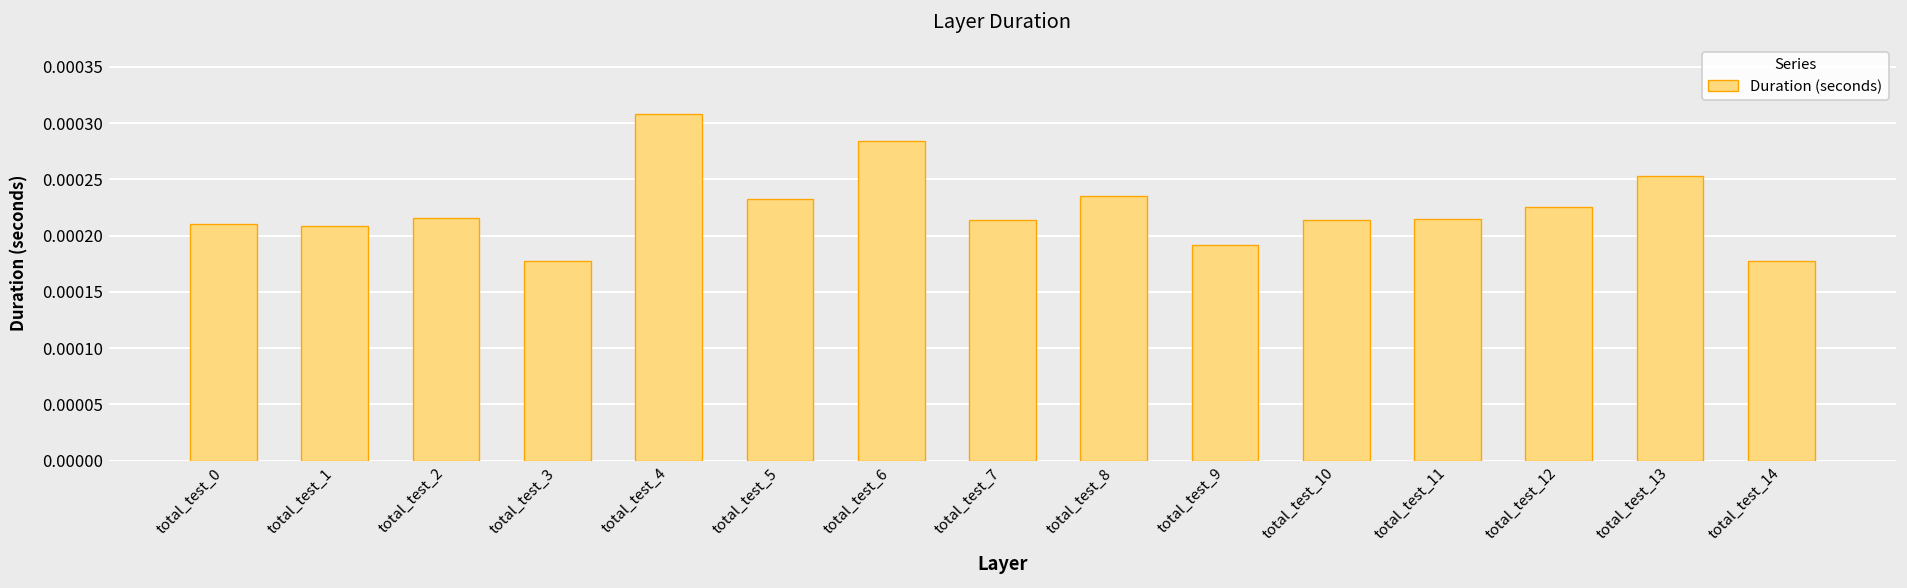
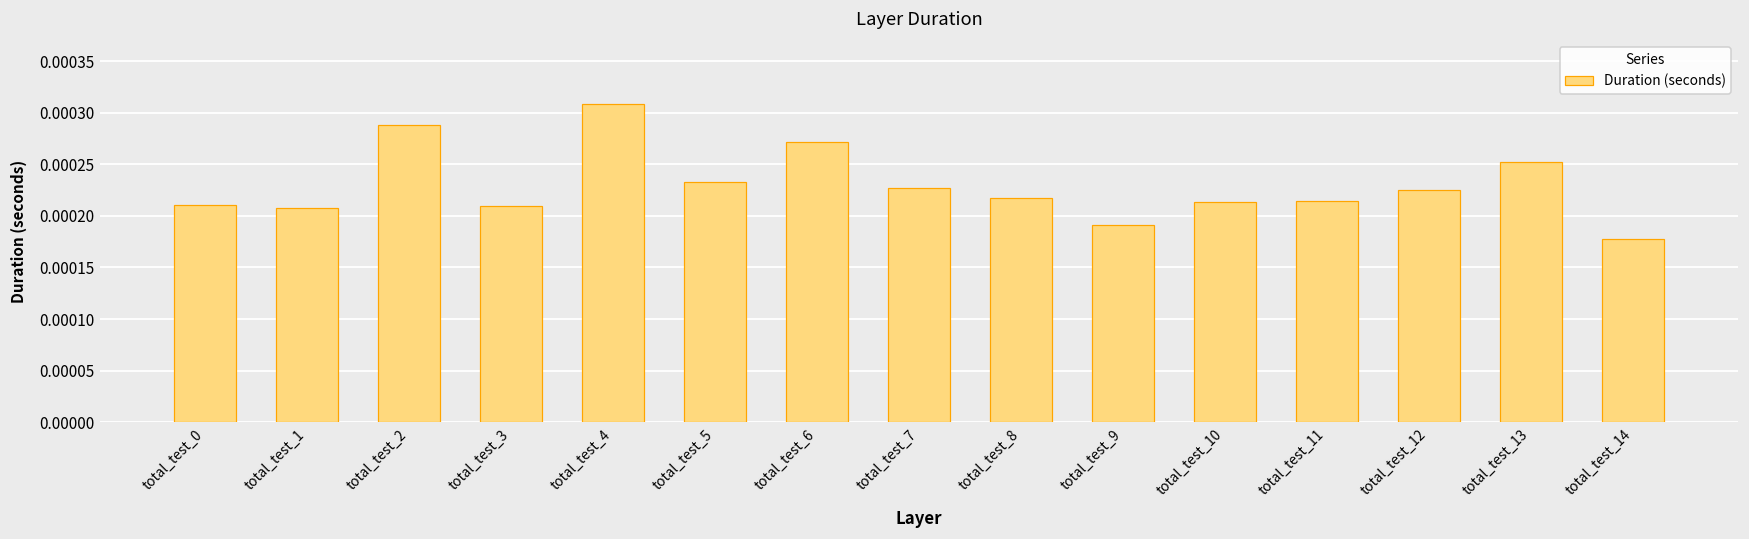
  {
    "total_test_0": 0.00021,
    "total_test_1": 0.00021,
-   "total_test_2": 0.00022,
-   "total_test_3": 0.00018,
+   "total_test_2": 0.00029,
+   "total_test_3": 0.00021,
    "total_test_4": 0.00031,
    "total_test_5": 0.00023,
-   "total_test_6": 0.00028,
-   "total_test_7": 0.00021,
-   "total_test_8": 0.00024,
+   "total_test_6": 0.00027,
+   "total_test_7": 0.00023,
+   "total_test_8": 0.00022,
    "total_test_9": 0.00019,
    "total_test_10": 0.00021,
    "total_test_11": 0.00021,
    "total_test_12": 0.00023,
    "total_test_13": 0.00025,
    "total_test_14": 0.00018
  }
